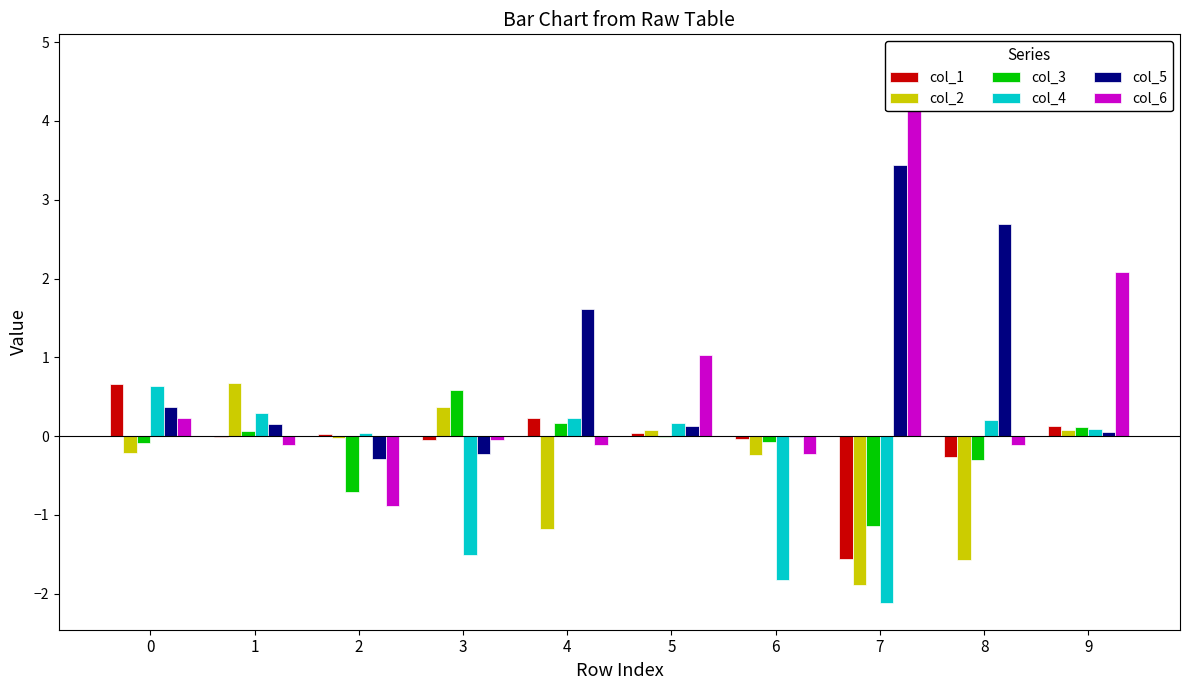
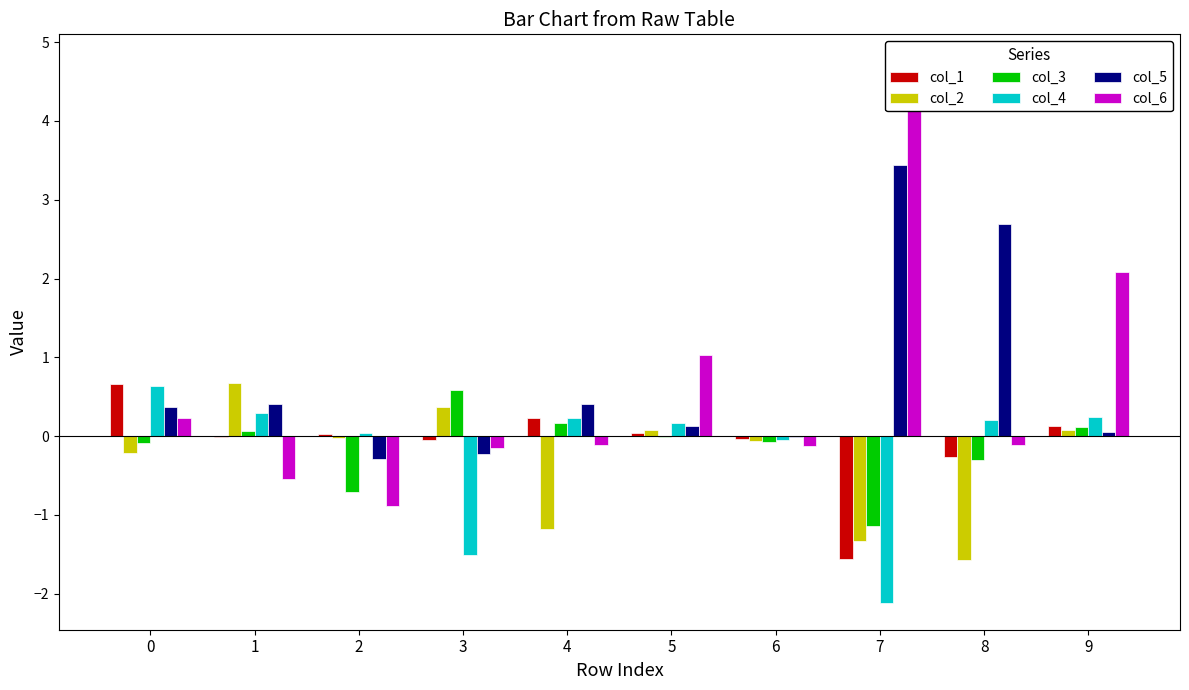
  {
    "col_1": {
      "0": 0.7,
      "2": 0.0,
      "3": 0.0,
      "4": 0.2,
      "5": 0.0,
      "6": 0.0,
      "7": -1.6,
      "8": -0.3,
      "9": 0.1
    },
    "col_2": {
      "0": -0.2,
      "1": 0.7,
      "3": 0.4,
      "4": -1.2,
      "5": 0.1,
-     "6": -0.2,
-     "7": -1.9,
+     "6": -0.1,
+     "7": -1.3,
      "8": -1.6,
      "9": 0.1
    },
    "col_3": {
      "0": -0.1,
      "1": 0.1,
      "2": -0.7,
      "3": 0.6,
      "4": 0.2,
      "6": -0.1,
      "7": -1.1,
      "8": -0.3,
      "9": 0.1
    },
    "col_4": {
      "0": 0.6,
      "1": 0.3,
      "2": 0.0,
      "3": -1.5,
      "4": 0.2,
      "5": 0.2,
-     "6": -1.8,
+     "6": 0.0,
      "7": -2.1,
      "8": 0.2,
-     "9": 0.1
+     "9": 0.2
    },
    "col_5": {
      "0": 0.4,
-     "1": 0.2,
+     "1": 0.4,
      "2": -0.3,
      "3": -0.2,
-     "4": 1.6,
+     "4": 0.4,
      "5": 0.1,
      "7": 3.4,
      "8": 2.7,
      "9": 0.0
    },
    "col_6": {
      "0": 0.2,
-     "1": -0.1,
+     "1": -0.5,
      "2": -0.9,
-     "3": -0.1,
+     "3": -0.2,
      "4": -0.1,
      "5": 1.0,
-     "6": -0.2,
+     "6": -0.1,
      "8": -0.1,
      "9": 2.1
    }
  }
